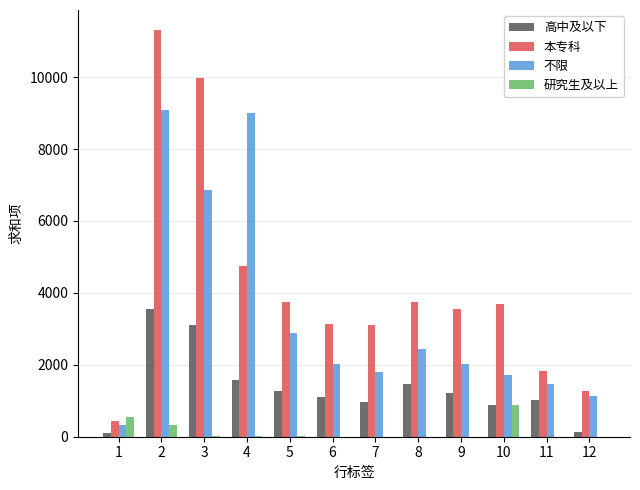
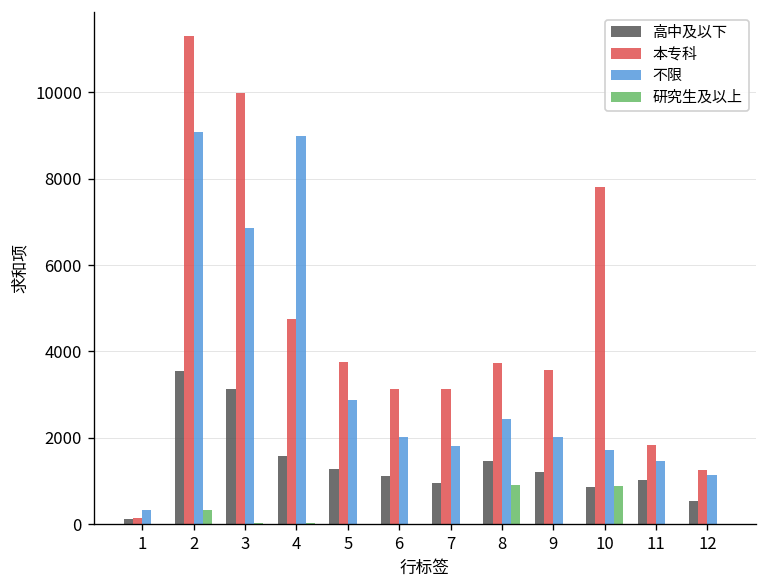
  {
    "高中及以下": {
      "1": 100,
      "2": 3500,
      "3": 3100,
      "4": 1600,
      "5": 1300,
      "6": 1100,
      "7": 1000,
      "8": 1500,
      "9": 1200,
      "10": 900,
      "11": 1000,
-     "12": 100
+     "12": 500
    },
    "本专科": {
-     "1": 400,
+     "1": 100,
      "2": 11300,
      "3": 10000,
      "4": 4700,
      "5": 3800,
      "6": 3100,
      "7": 3100,
      "8": 3700,
      "9": 3600,
-     "10": 3700,
+     "10": 7800,
      "11": 1800,
      "12": 1300
    },
    "不限": {
      "1": 300,
      "2": 9100,
      "3": 6900,
      "4": 9000,
      "5": 2900,
      "6": 2000,
      "7": 1800,
      "8": 2400,
      "9": 2000,
      "10": 1700,
      "11": 1500,
      "12": 1100
    },
    "研究生及以上": {
-     "1": 500,
+     "1": 0,
      "2": 300,
-     "8": 0,
+     "8": 900,
      "10": 900
    }
  }
